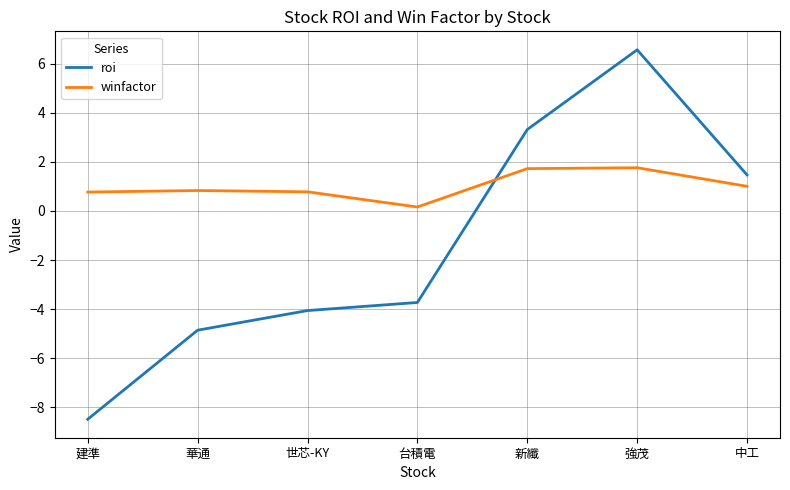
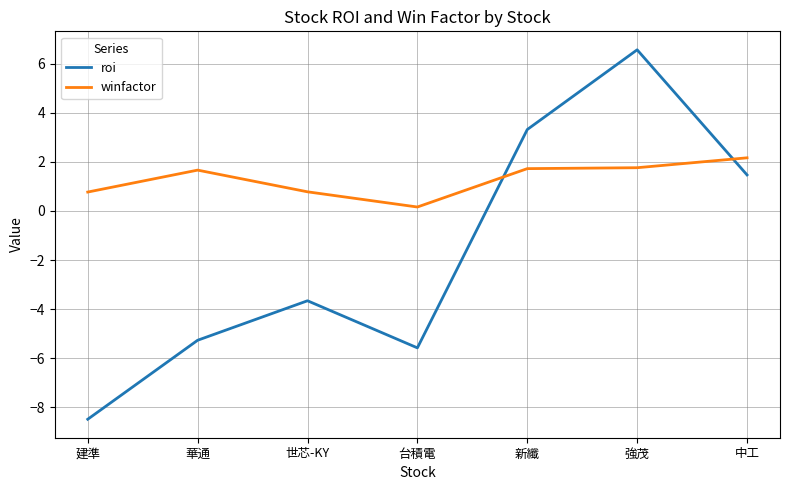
  {
    "roi": {
      "建準": -8.5,
-     "華通": -4.9,
-     "世芯-KY": -4.1,
-     "台積電": -3.7,
+     "華通": -5.3,
+     "世芯-KY": -3.7,
+     "台積電": -5.6,
      "新纖": 3.3,
      "強茂": 6.6,
      "中工": 1.5
    },
    "winfactor": {
      "建準": 0.8,
-     "華通": 0.8,
+     "華通": 1.7,
      "世芯-KY": 0.8,
      "台積電": 0.2,
      "新纖": 1.7,
      "強茂": 1.8,
-     "中工": 1.0
+     "中工": 2.2
    }
  }
